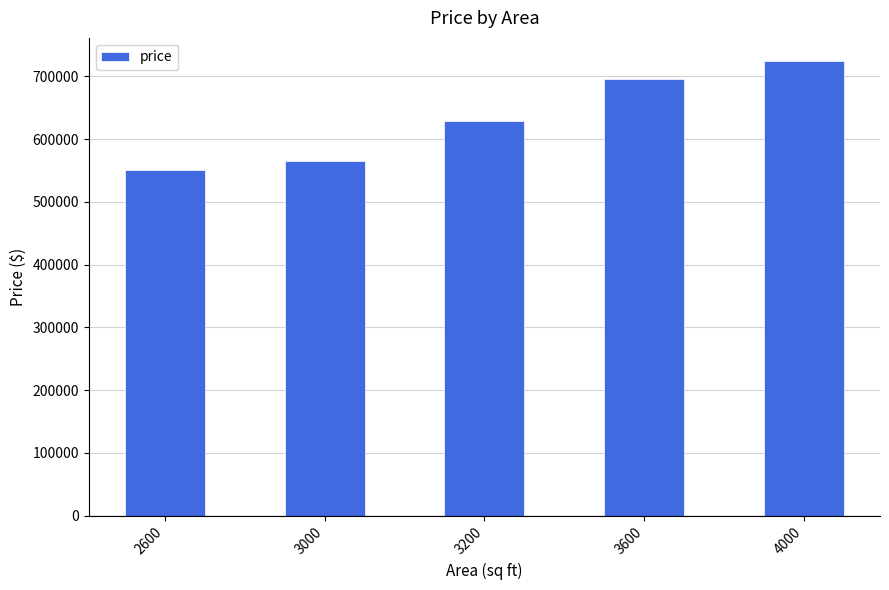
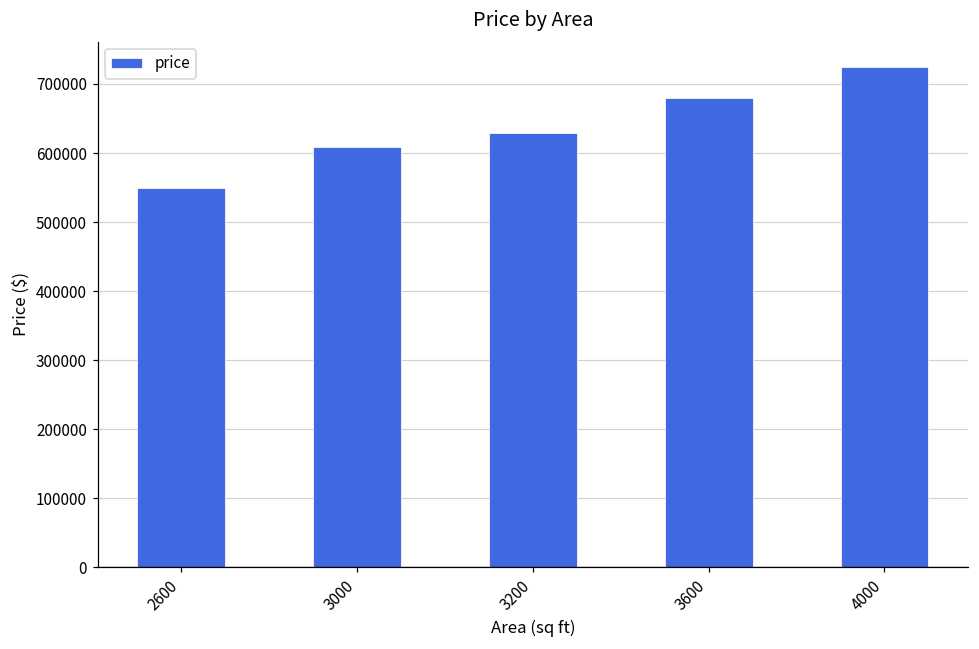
  {
    "2600": 550000,
-   "3000": 570000,
+   "3000": 610000,
    "3200": 630000,
-   "3600": 700000,
+   "3600": 680000,
    "4000": 730000
  }
